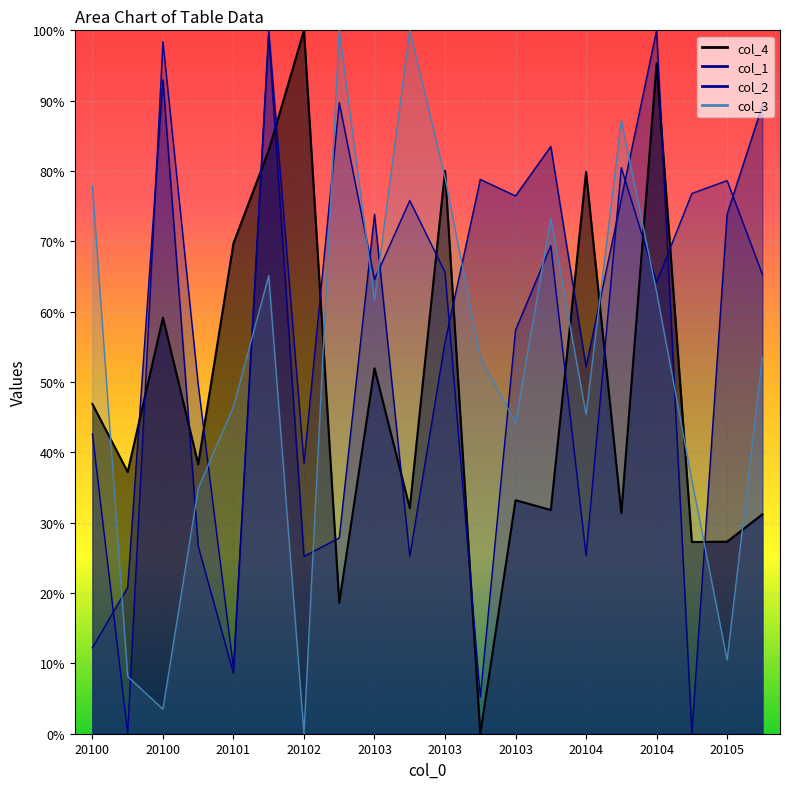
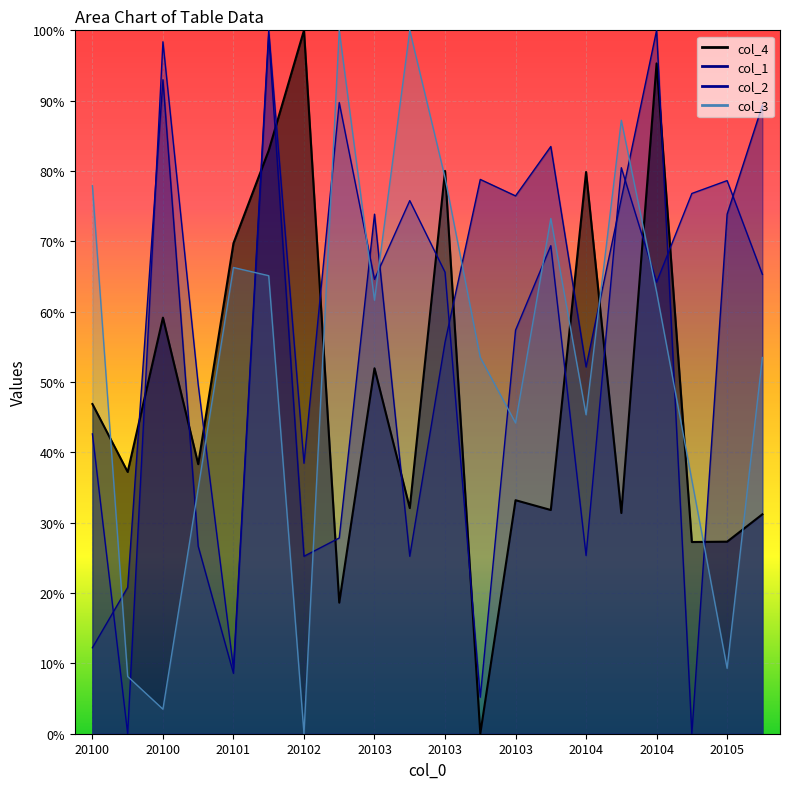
  {
    "col_4": {
      "20101": "70%",
      "20102": "100%",
      "20105": "27%"
    },
    "col_3": {
-     "20101": "47%",
+     "20101": "66%",
      "20102": "0%",
-     "20105": "10%"
+     "20105": "9%"
    }
  }
